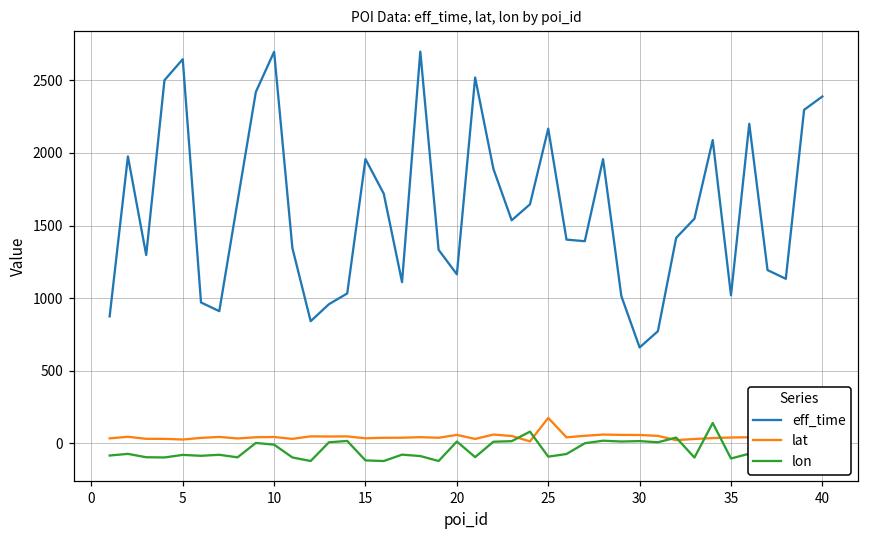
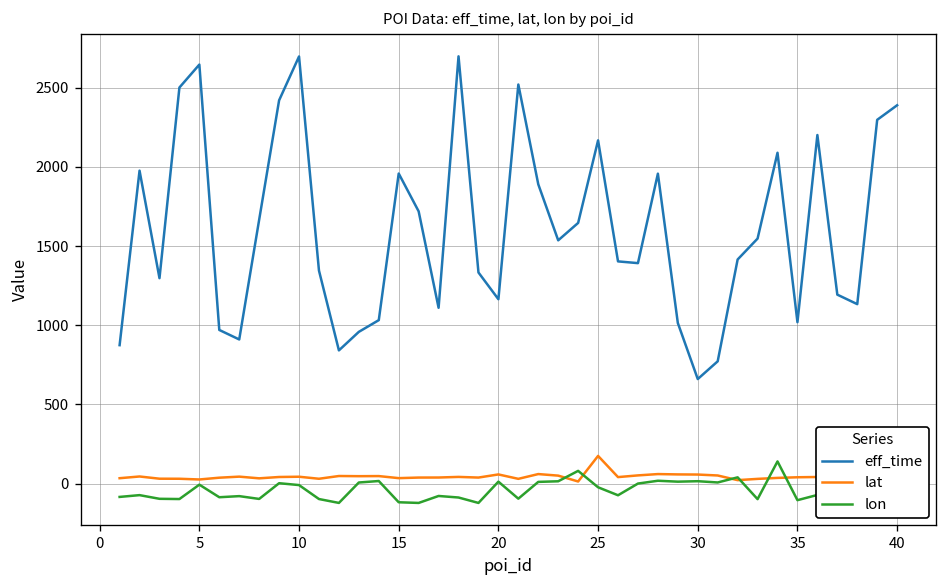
  {
    "eff_time": {
      "5": 2650,
      "10": 2700,
      "15": 1960,
      "20": 1160,
      "25": 2170,
      "30": 660,
      "35": 1020,
      "40": 2390
    },
    "lat": {
      "5": 30,
      "10": 40,
      "15": 30,
      "20": 60,
      "25": 170,
      "30": 60,
      "35": 40
    },
    "lon": {
-     "5": -80,
+     "5": -10,
      "10": -10,
      "15": -120,
      "20": 10,
-     "25": -90,
+     "25": -20,
      "30": 10,
      "35": -100
    }
  }
